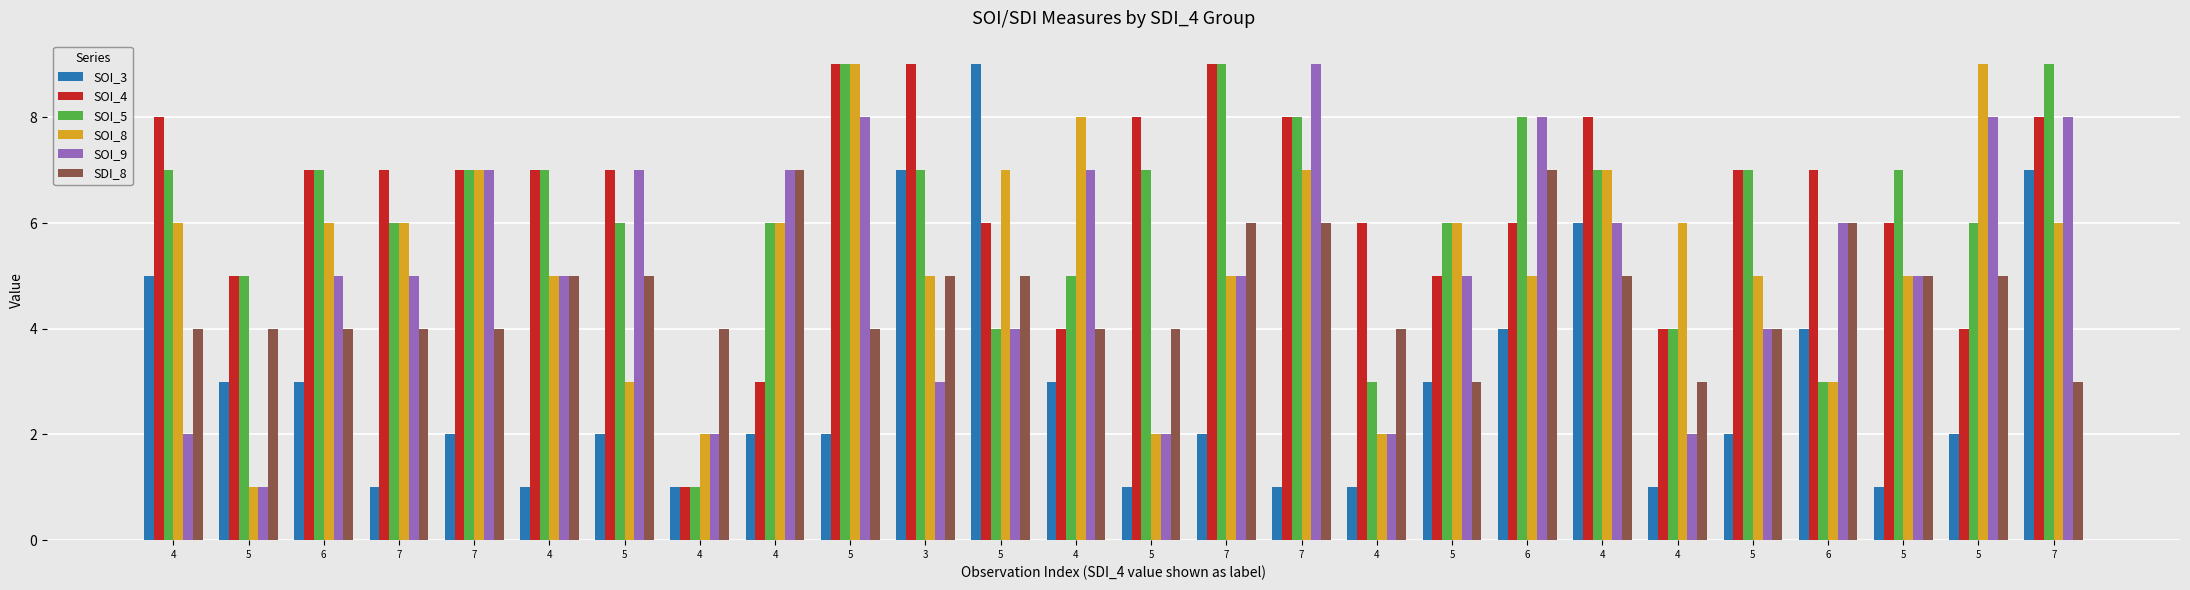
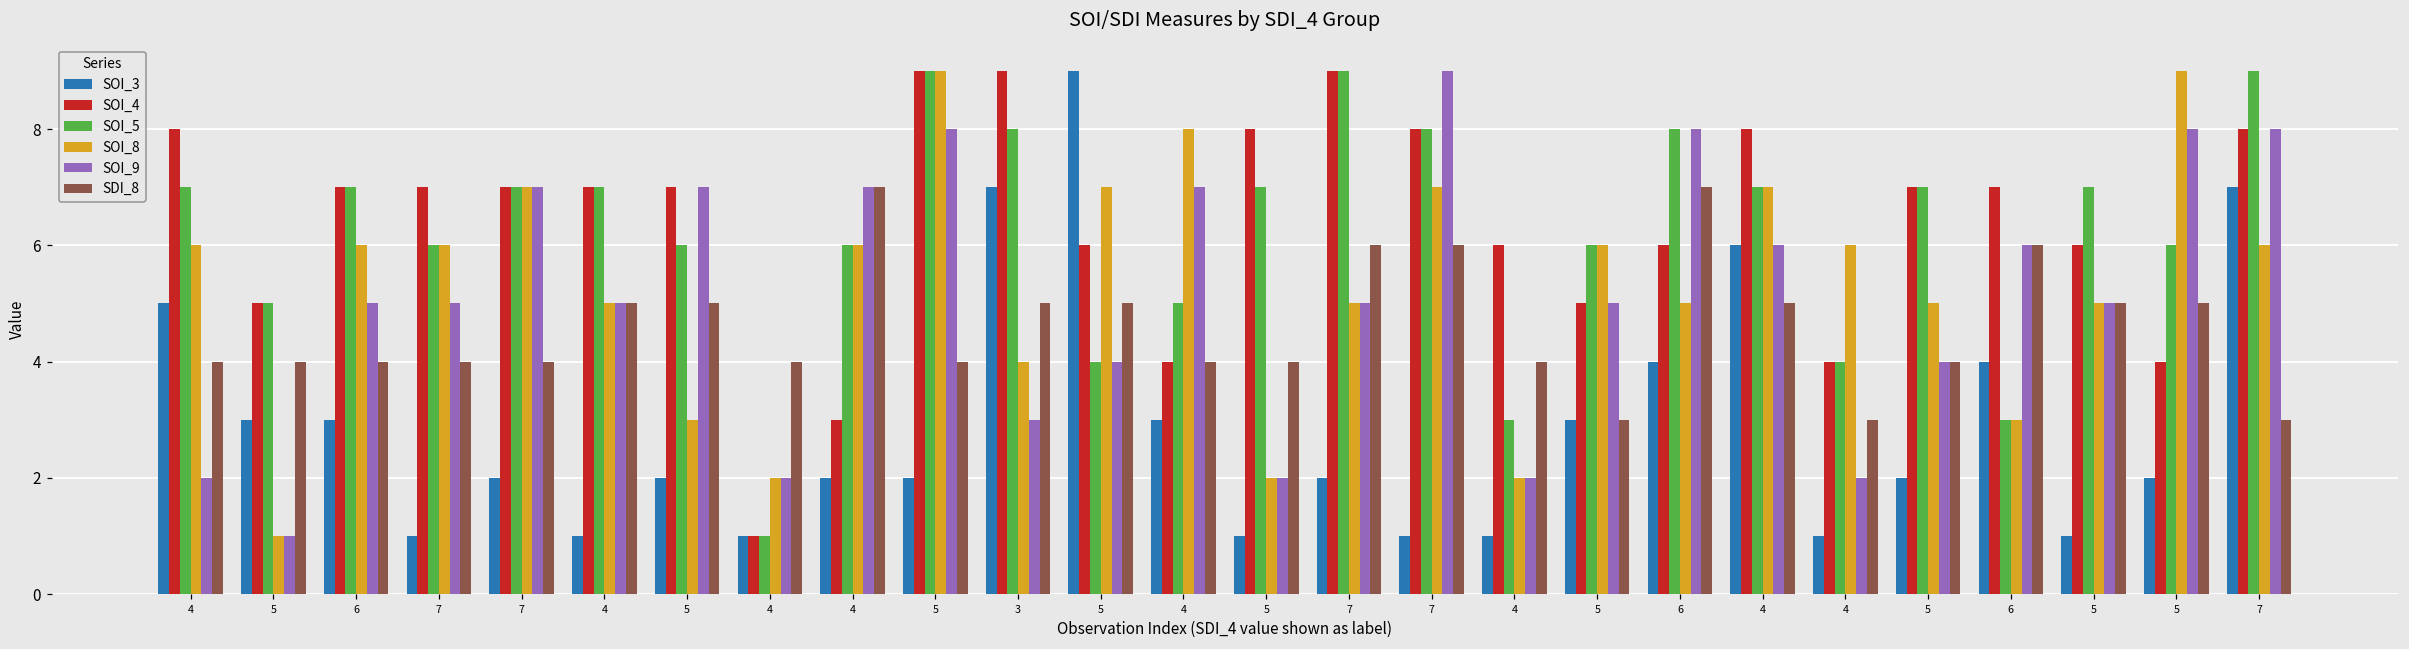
  {
    "SOI_3": {
      "3": 7
    },
    "SOI_4": {
      "3": 9
    },
    "SOI_5": {
-     "3": 7
+     "3": 8
    },
    "SOI_8": {
-     "3": 5
+     "3": 4
    },
    "SOI_9": {
      "3": 3
    },
    "SDI_8": {
      "3": 5
    }
  }
